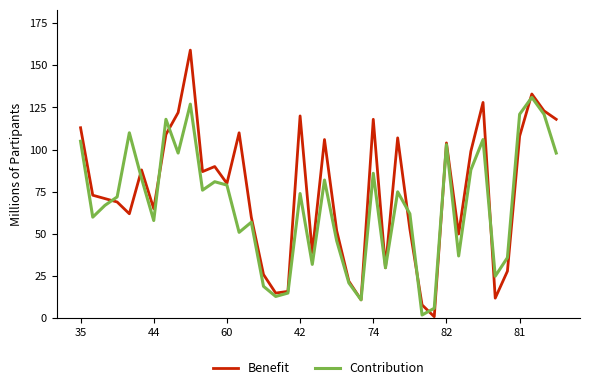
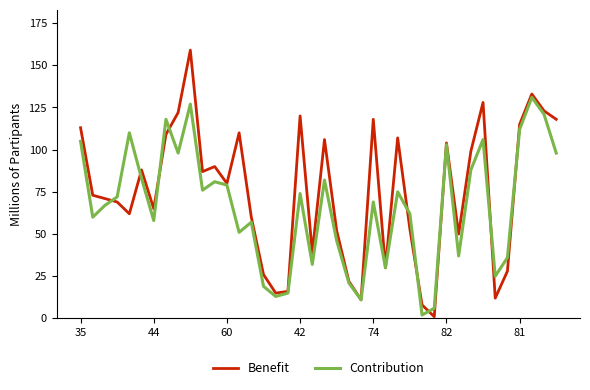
  {
    "Benefit": {
      "44": 65,
      "42": 120,
      "74": 118,
-     "81": 108
+     "81": 115
    },
    "Contribution": {
      "44": 58,
      "42": 74,
-     "74": 86,
-     "81": 121
+     "74": 69,
+     "81": 112
    }
  }
